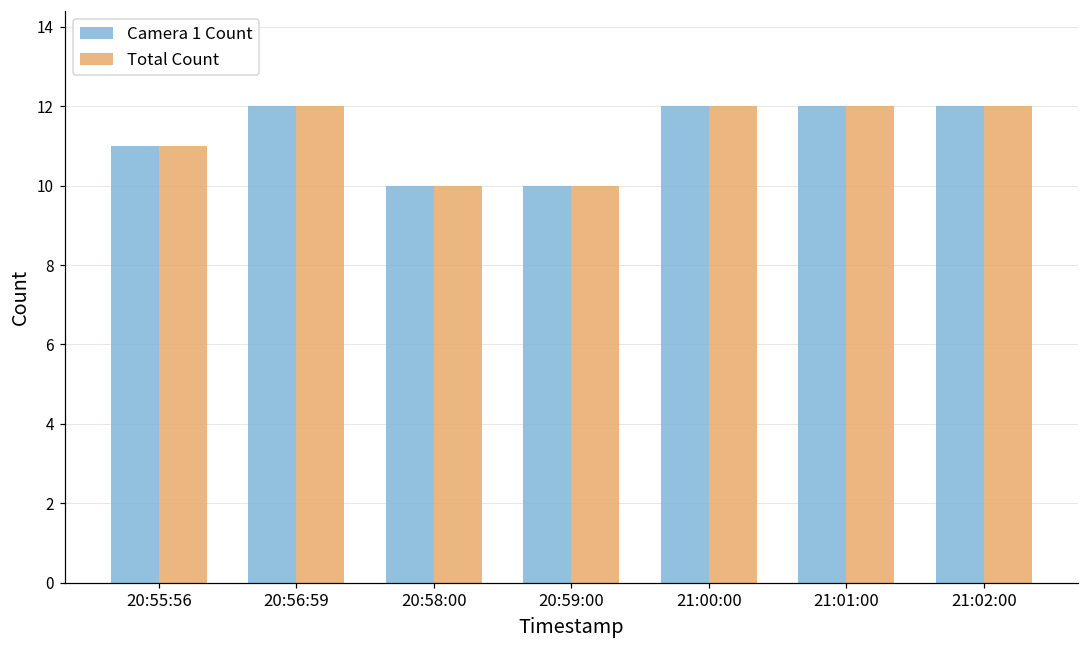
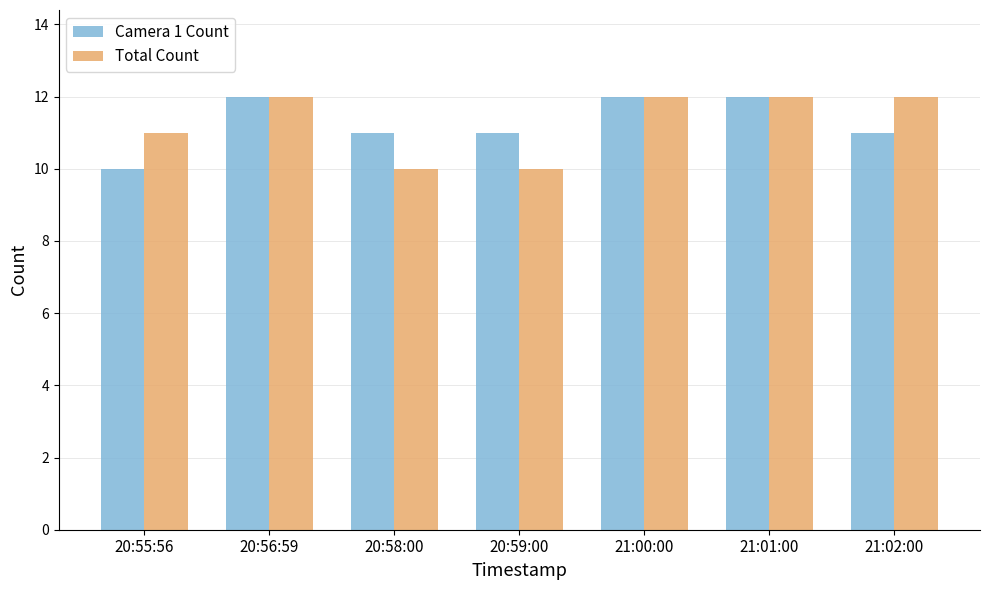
  {
    "Camera 1 Count": {
-     "20:55:56": 11,
+     "20:55:56": 10,
      "20:56:59": 12,
-     "20:58:00": 10,
-     "20:59:00": 10,
+     "20:58:00": 11,
+     "20:59:00": 11,
      "21:00:00": 12,
      "21:01:00": 12,
-     "21:02:00": 12
+     "21:02:00": 11
    },
    "Total Count": {
      "20:55:56": 11,
      "20:56:59": 12,
      "20:58:00": 10,
      "20:59:00": 10,
      "21:00:00": 12,
      "21:01:00": 12,
      "21:02:00": 12
    }
  }
